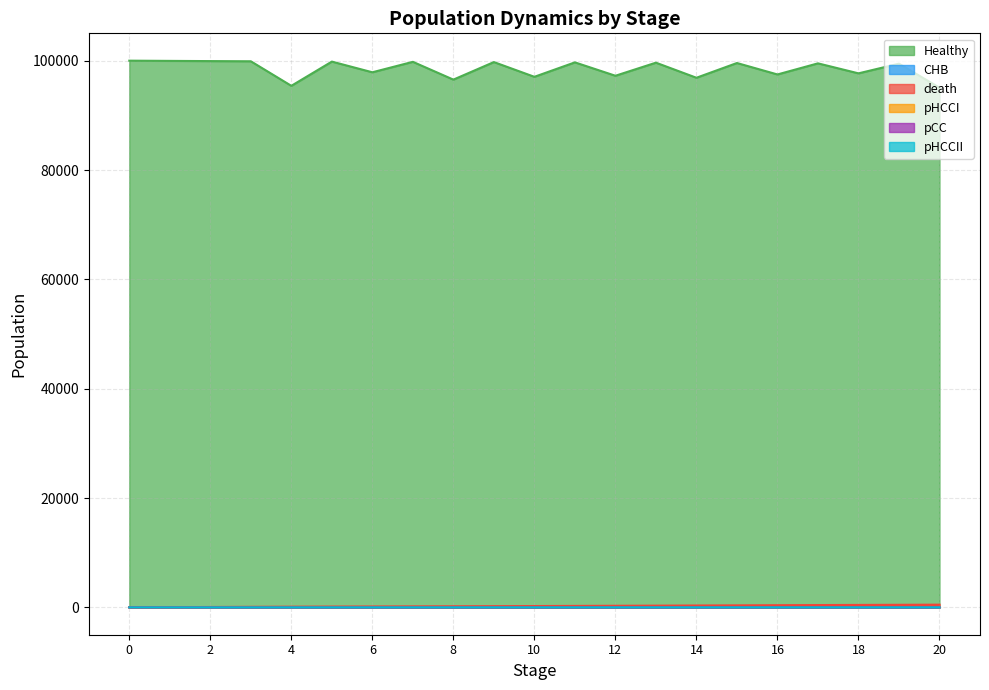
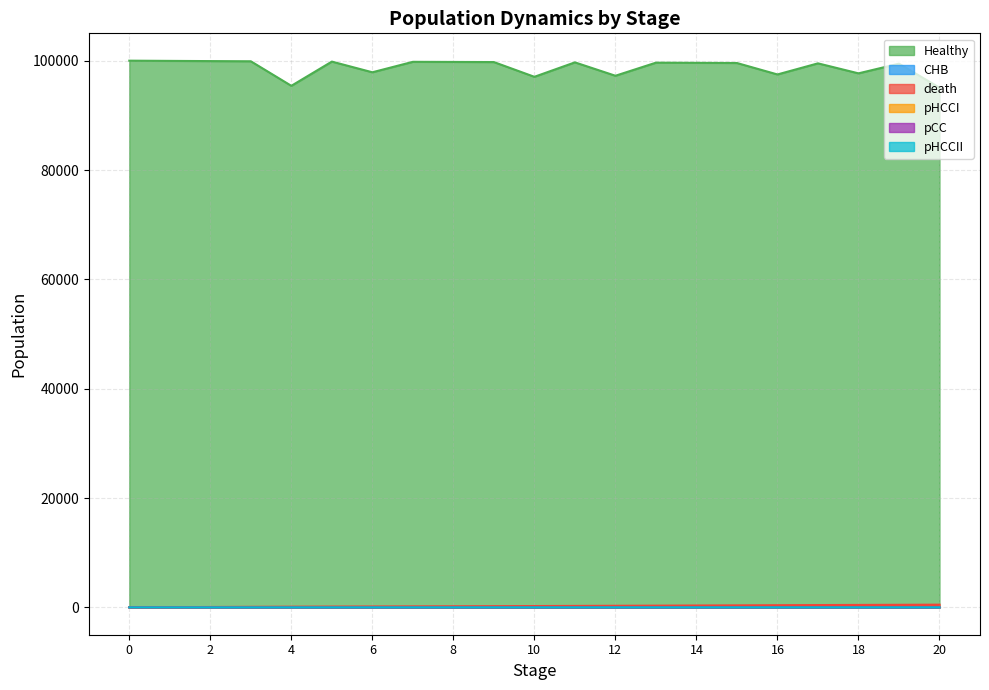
  {
    "Healthy": {
      "0": 100000,
      "2": 100000,
      "4": 95000,
      "6": 98000,
-     "8": 97000,
+     "8": 100000,
      "10": 97000,
      "12": 97000,
-     "14": 97000,
+     "14": 100000,
      "16": 97000,
      "18": 98000
    },
    "pHCCII": {
      "20": 0
    }
  }
